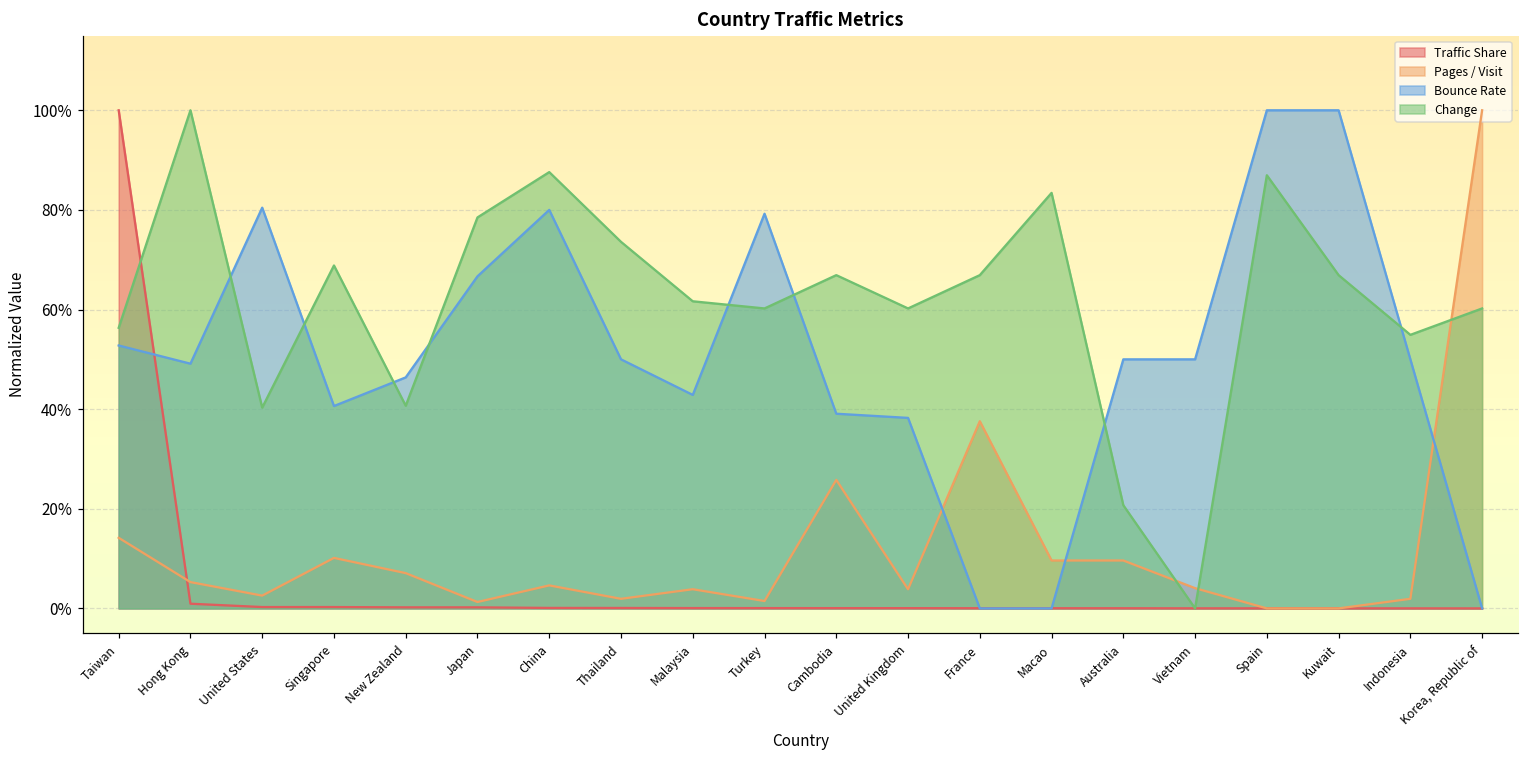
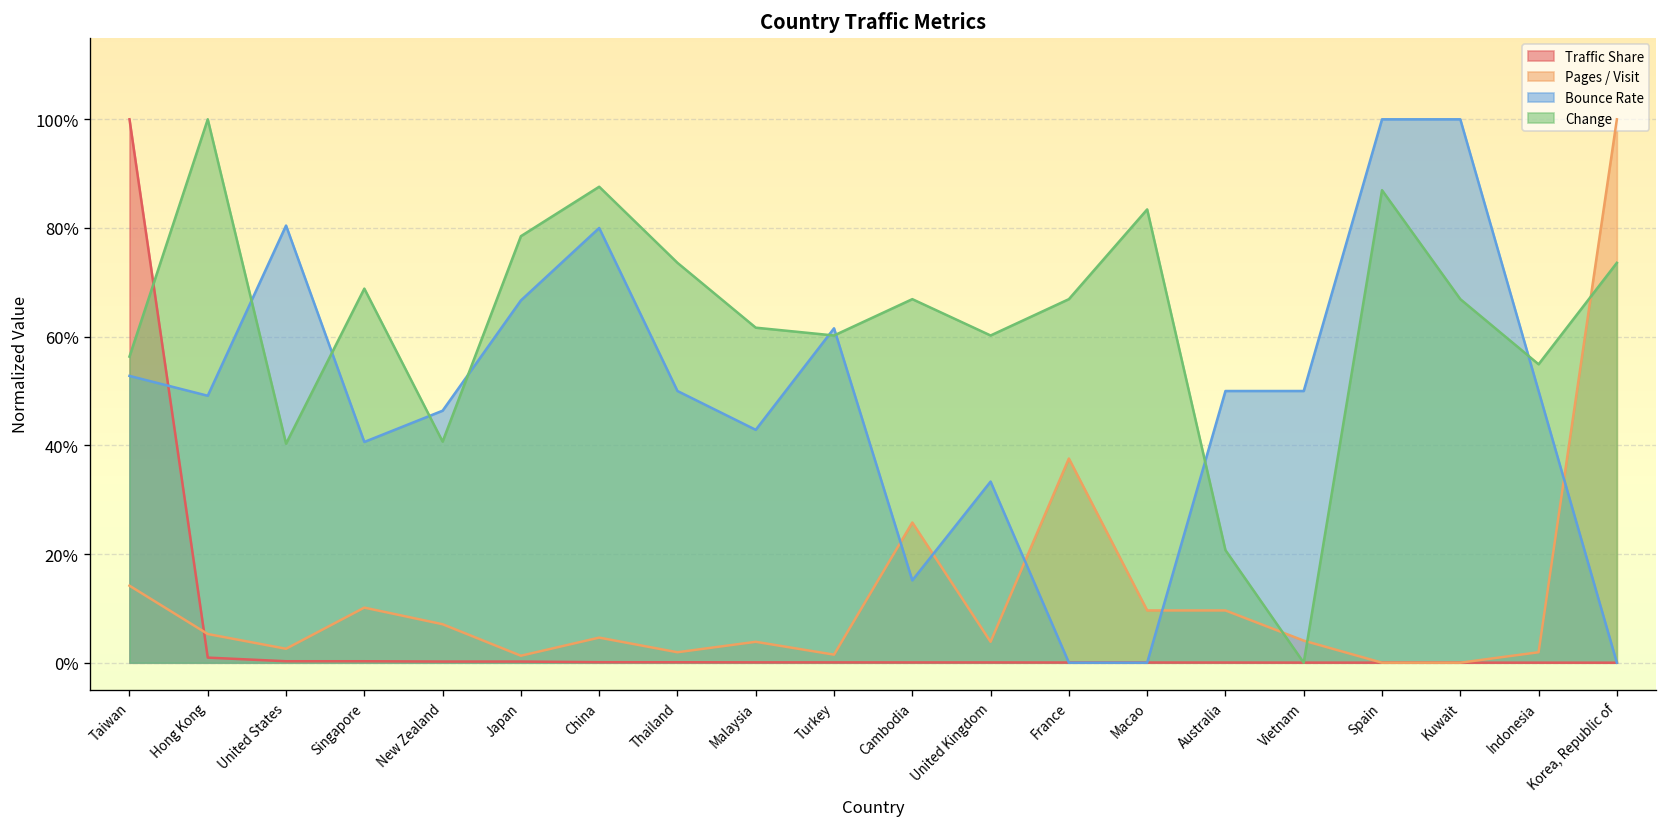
  {
    "Bounce Rate": {
      "Taiwan": "53%",
      "Hong Kong": "49%",
      "United States": "80%",
      "Singapore": "41%",
      "New Zealand": "46%",
      "Japan": "67%",
      "China": "80%",
      "Thailand": "50%",
      "Malaysia": "43%",
-     "Turkey": "79%",
-     "Cambodia": "39%",
-     "United Kingdom": "38%",
+     "Turkey": "62%",
+     "Cambodia": "15%",
+     "United Kingdom": "33%",
      "Australia": "50%",
      "Vietnam": "50%",
      "Spain": "100%",
      "Kuwait": "100%",
      "Indonesia": "50%"
    },
    "Change": {
      "Taiwan": "56%",
      "Hong Kong": "100%",
      "United States": "40%",
      "Singapore": "69%",
      "New Zealand": "41%",
      "Japan": "78%",
      "China": "88%",
      "Thailand": "74%",
      "Malaysia": "62%",
      "Turkey": "60%",
      "Cambodia": "67%",
      "United Kingdom": "60%",
      "France": "67%",
      "Macao": "83%",
      "Australia": "21%",
      "Spain": "87%",
      "Kuwait": "67%",
      "Indonesia": "55%",
-     "Korea, Republic of": "60%"
+     "Korea, Republic of": "74%"
    }
  }
